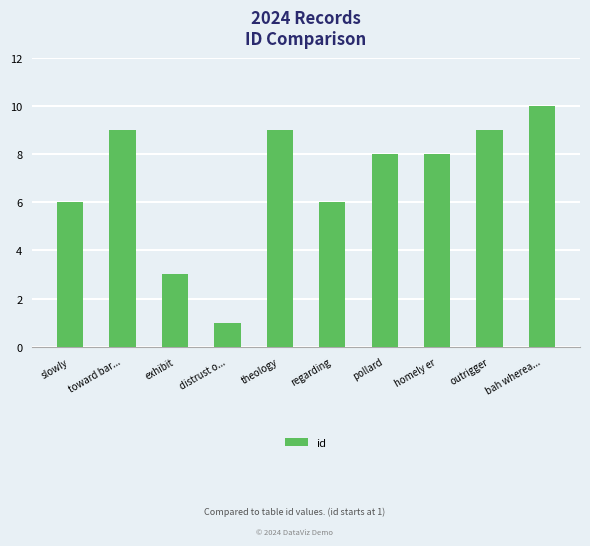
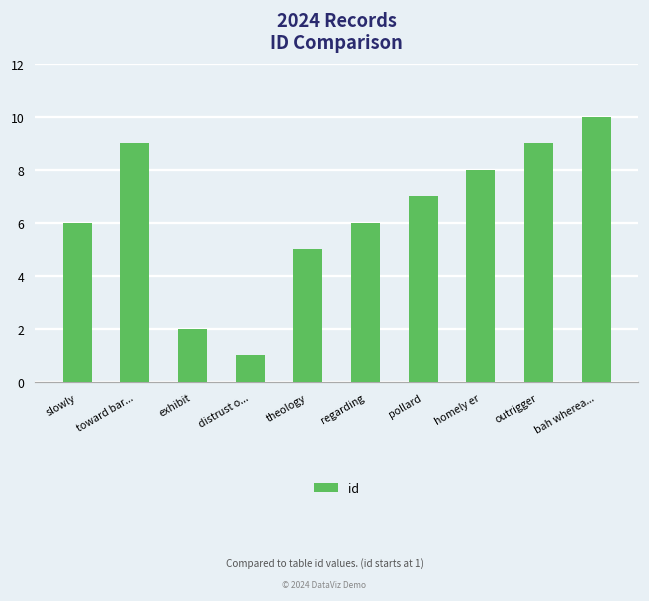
  {
    "slowly": 6,
    "toward bar...": 9,
-   "exhibit": 3,
+   "exhibit": 2,
    "distrust o...": 1,
-   "theology": 9,
+   "theology": 5,
    "regarding": 6,
-   "pollard": 8,
+   "pollard": 7,
    "homely er": 8,
    "outrigger": 9,
    "bah wherea...": 10
  }
